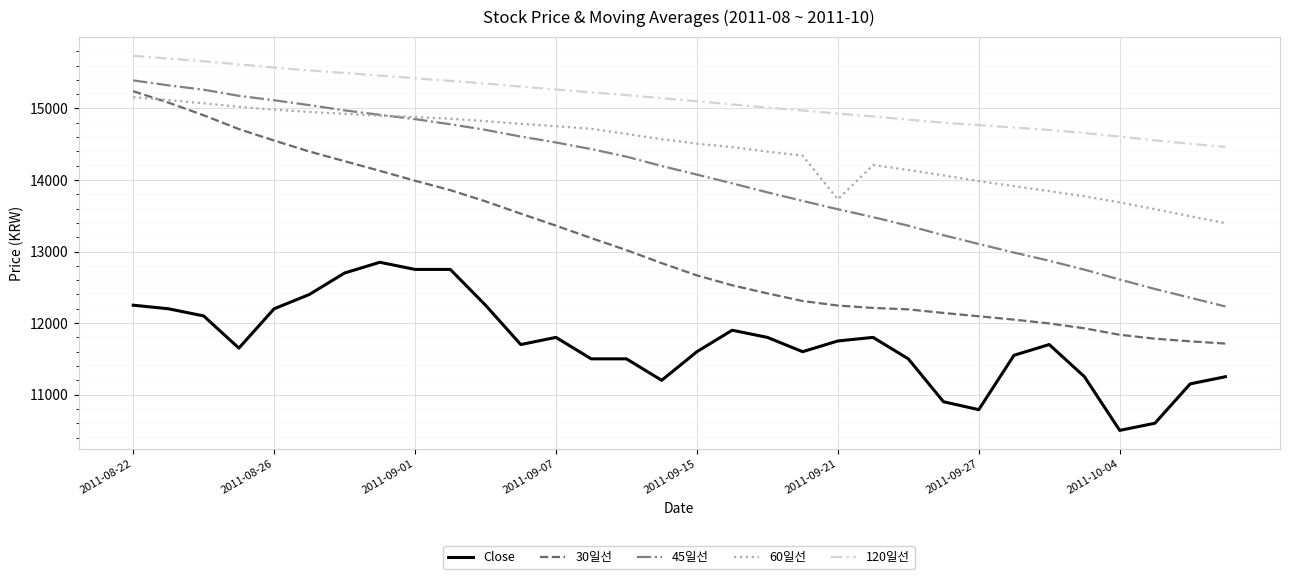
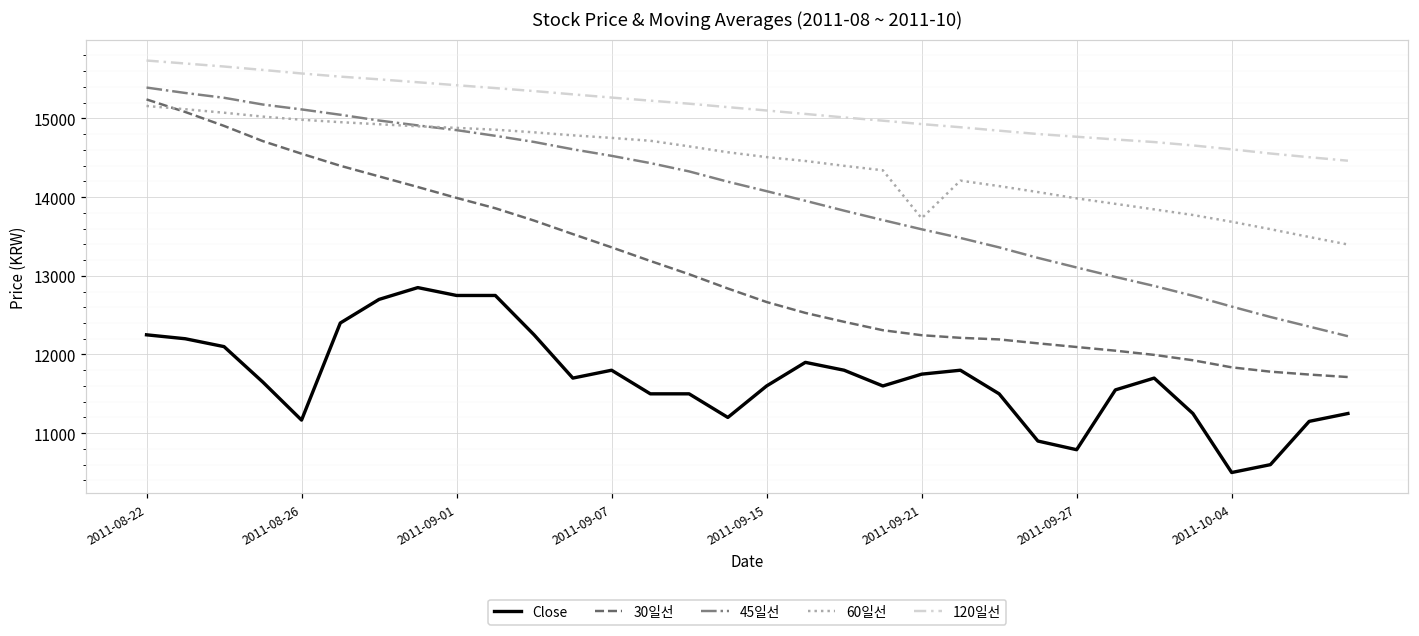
  {
    "Close": {
      "2011-08-22": 12300,
-     "2011-08-26": 12200,
+     "2011-08-26": 11200,
      "2011-09-01": 12800,
      "2011-09-07": 11800,
      "2011-09-15": 11600,
      "2011-09-21": 11800,
      "2011-09-27": 10800,
      "2011-10-04": 10500
    },
    "60일선": {
      "2011-08-22": 15200,
      "2011-08-26": 15000,
      "2011-09-07": 14800,
      "2011-09-15": 14500,
      "2011-09-21": 13700,
      "2011-09-27": 14000,
      "2011-10-04": 13700
    },
    "120일선": {
      "2011-08-22": 15700,
      "2011-08-26": 15600,
      "2011-09-01": 15400,
      "2011-09-07": 15300,
      "2011-09-15": 15100,
      "2011-09-21": 14900,
      "2011-09-27": 14800,
      "2011-10-04": 14600
    }
  }
